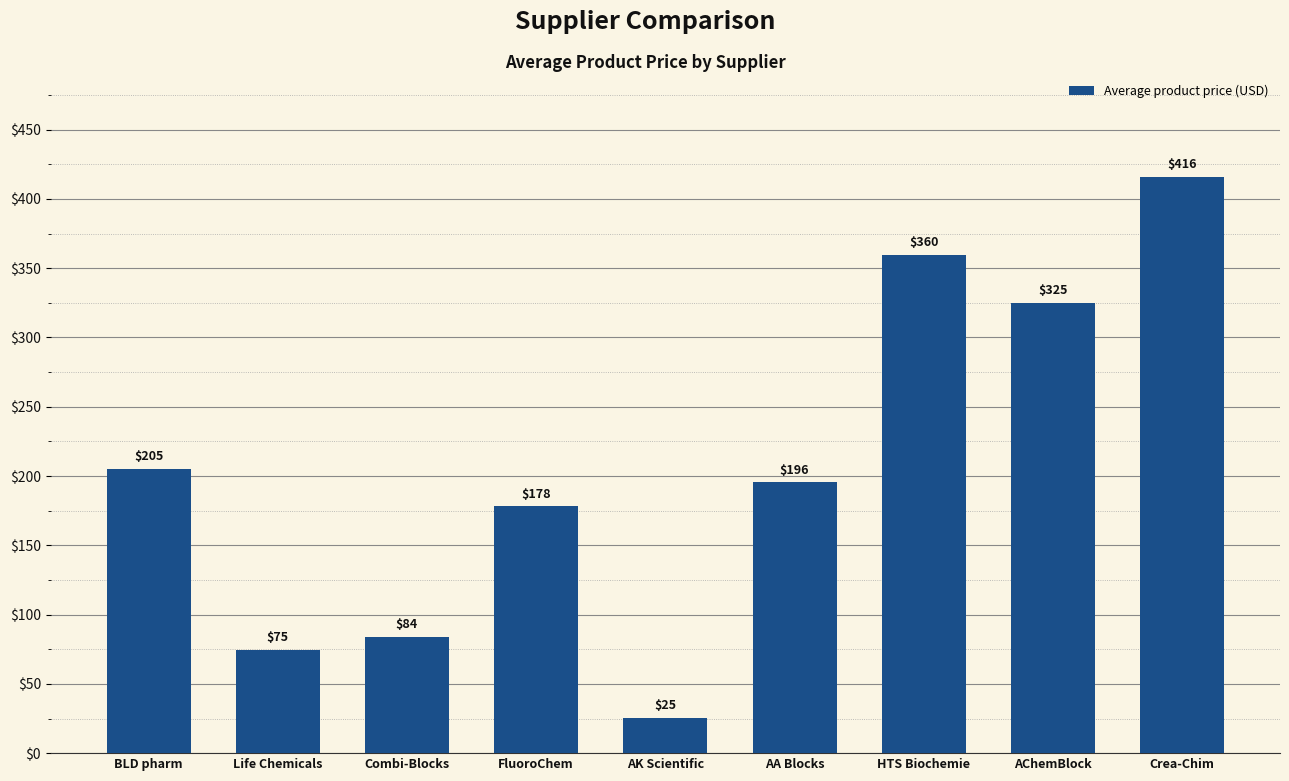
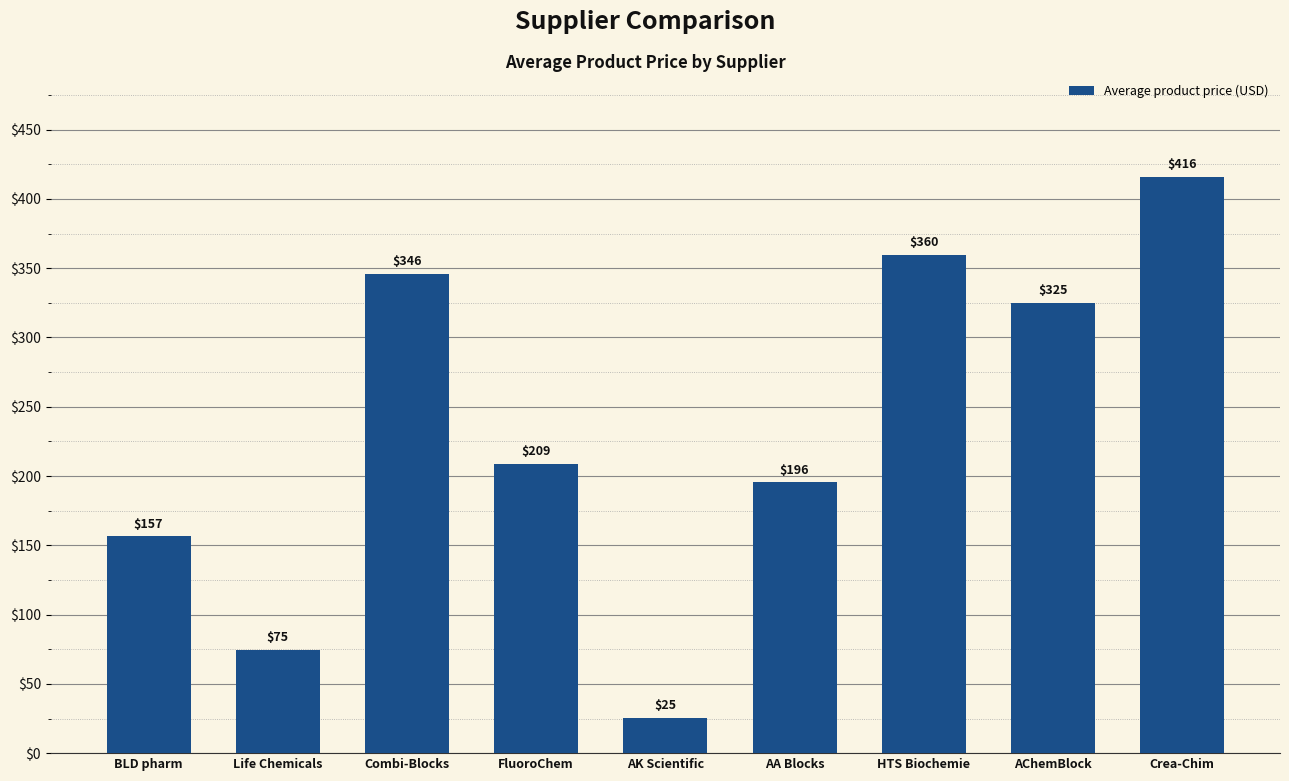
  {
-   "BLD pharm": "$205",
+   "BLD pharm": "$157",
    "Life Chemicals": "$75",
-   "Combi-Blocks": "$84",
-   "FluoroChem": "$178",
+   "Combi-Blocks": "$346",
+   "FluoroChem": "$209",
    "AK Scientific": "$25",
    "AA Blocks": "$196",
    "HTS Biochemie": "$360",
    "AChemBlock": "$325",
    "Crea-Chim": "$416"
  }
